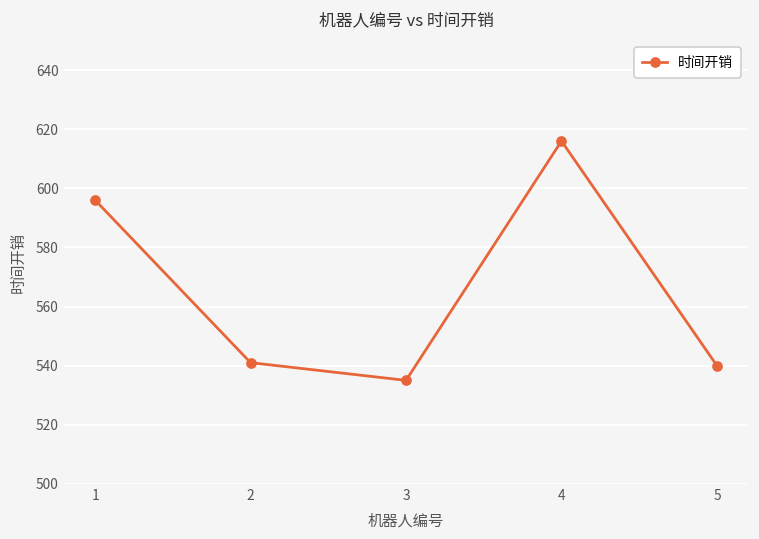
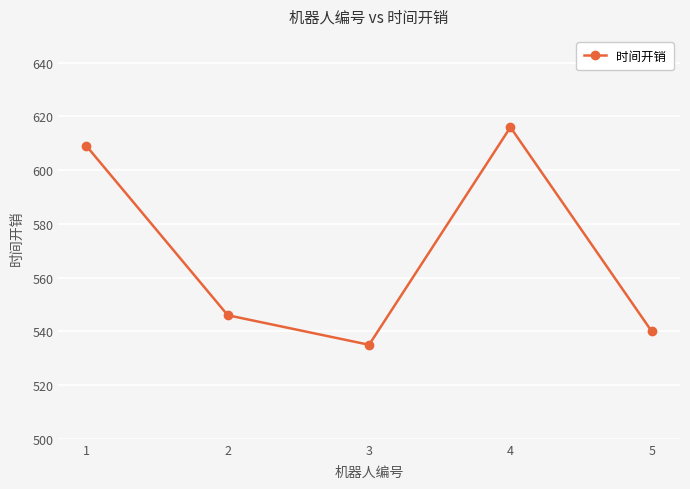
  {
-   "1": 596,
-   "2": 541,
+   "1": 609,
+   "2": 546,
    "3": 535,
    "4": 616,
    "5": 540
  }
